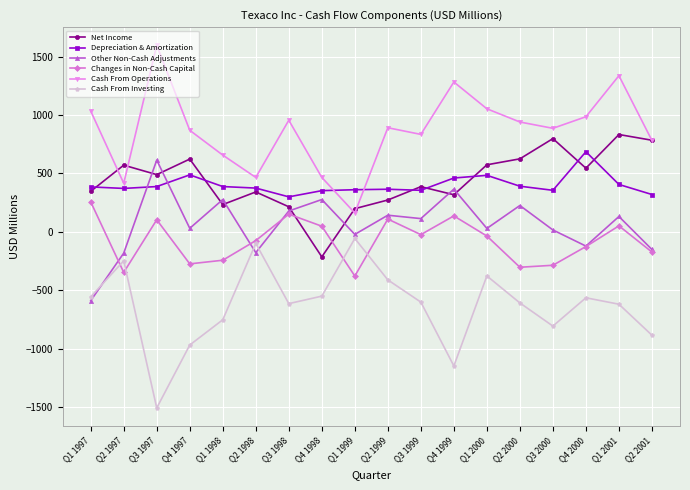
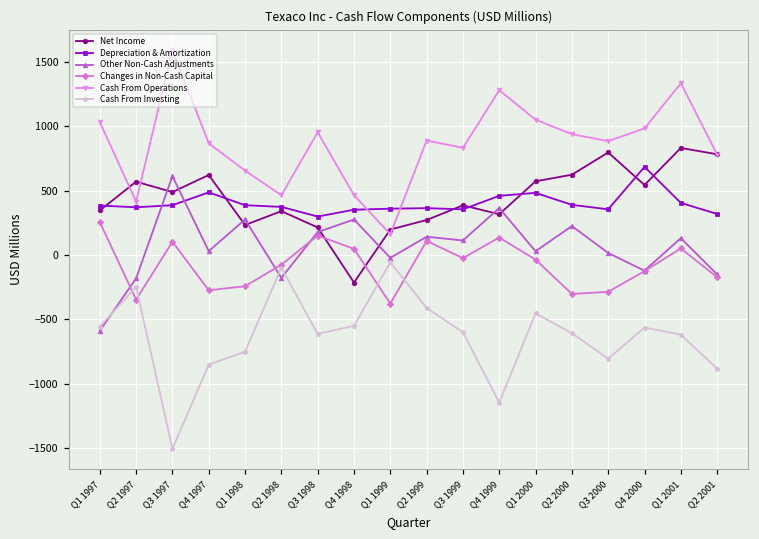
  {
    "Net Income": {
      "Q1 1997": 350,
      "Q2 1997": 570,
      "Q3 1997": 490,
      "Q4 1997": 620,
      "Q1 1998": 230,
      "Q2 1998": 340,
      "Q3 1998": 220,
      "Q4 1998": -210,
      "Q1 1999": 200,
      "Q2 1999": 270,
      "Q3 1999": 390,
      "Q4 1999": 320,
      "Q1 2000": 570,
      "Q2 2000": 630,
      "Q3 2000": 800,
      "Q4 2000": 550,
      "Q1 2001": 830
    },
    "Depreciation & Amortization": {
      "Q1 1997": 390,
      "Q2 1997": 370,
      "Q3 1997": 390,
      "Q4 1997": 490,
      "Q1 1998": 390,
      "Q2 1998": 380,
      "Q3 1998": 300,
      "Q4 1998": 350,
      "Q1 1999": 360,
      "Q2 1999": 370,
      "Q3 1999": 360,
      "Q4 1999": 460,
      "Q1 2000": 480,
      "Q2 2000": 390,
      "Q3 2000": 360,
      "Q4 2000": 690,
      "Q1 2001": 410,
      "Q2 2001": 320
    },
    "Cash From Investing": {
      "Q1 1997": -560,
      "Q2 1997": -250,
      "Q3 1997": -1510,
-     "Q4 1997": -970,
+     "Q4 1997": -850,
      "Q1 1998": -750,
      "Q2 1998": -100,
      "Q3 1998": -610,
      "Q4 1998": -550,
      "Q1 1999": -60,
      "Q2 1999": -410,
      "Q3 1999": -600,
      "Q4 1999": -1150,
-     "Q1 2000": -380,
+     "Q1 2000": -450,
      "Q2 2000": -610,
      "Q3 2000": -810,
      "Q4 2000": -560,
      "Q1 2001": -620,
      "Q2 2001": -880
    }
  }
